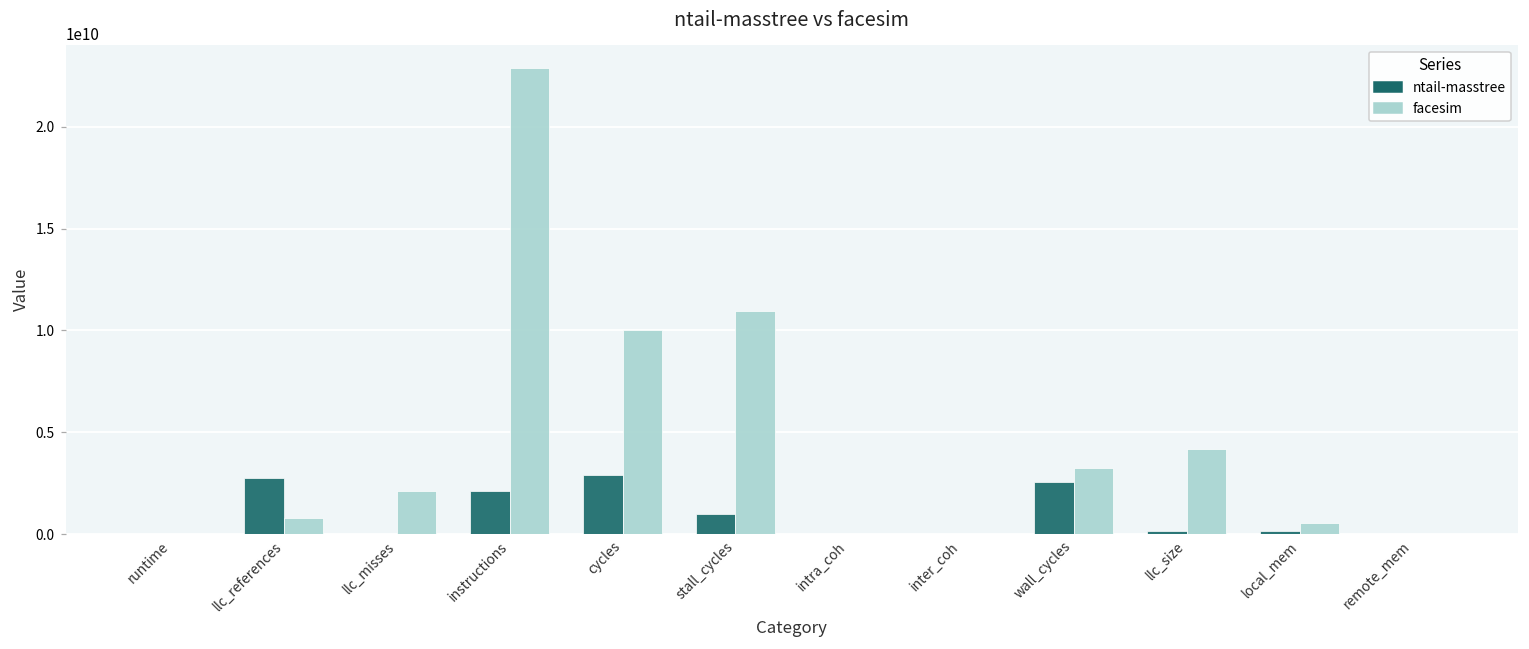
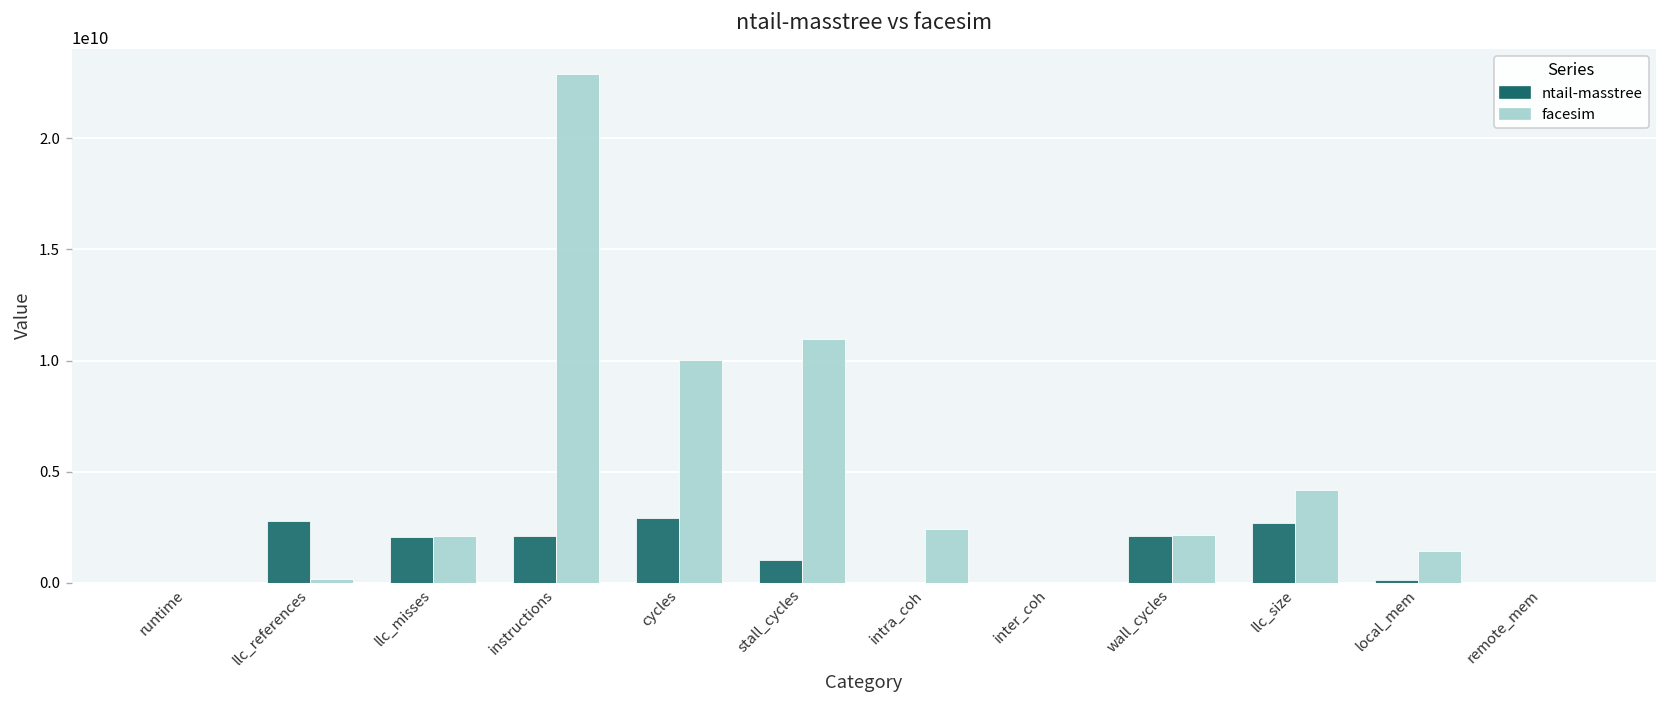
  {
    "ntail-masstree": {
      "llc_references": 2800000000,
-     "llc_misses": 0,
+     "llc_misses": 2100000000,
      "instructions": 2100000000,
      "cycles": 2900000000,
      "stall_cycles": 1000000000,
-     "wall_cycles": 2600000000,
-     "llc_size": 200000000,
+     "wall_cycles": 2100000000,
+     "llc_size": 2700000000,
      "local_mem": 100000000
    },
    "facesim": {
-     "llc_references": 800000000,
+     "llc_references": 200000000,
      "llc_misses": 2100000000,
      "instructions": 22900000000,
      "cycles": 10000000000,
      "stall_cycles": 11000000000,
-     "intra_coh": 0,
-     "wall_cycles": 3300000000,
+     "intra_coh": 2400000000,
+     "wall_cycles": 2200000000,
      "llc_size": 4200000000,
-     "local_mem": 500000000
+     "local_mem": 1400000000
    }
  }
